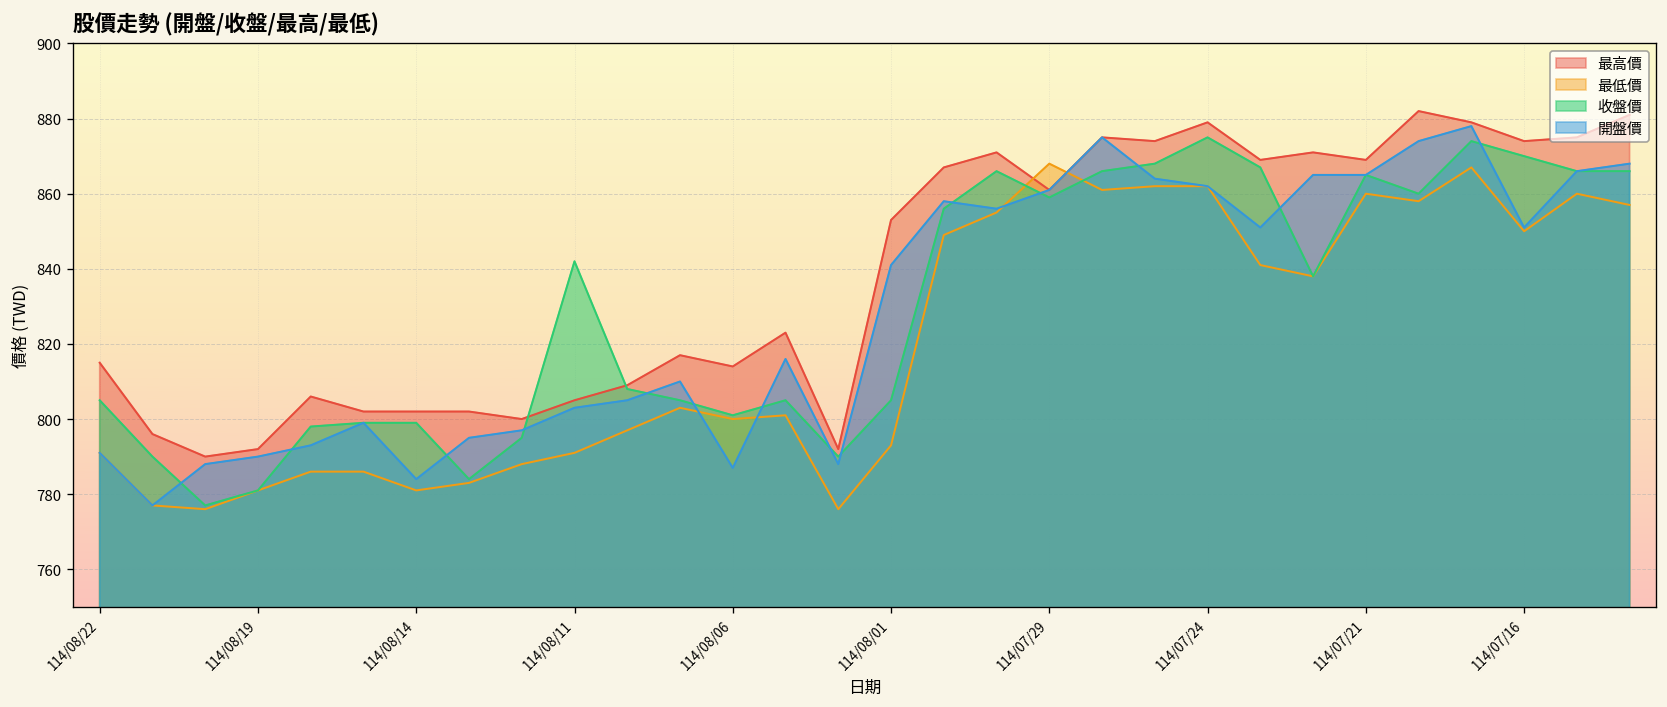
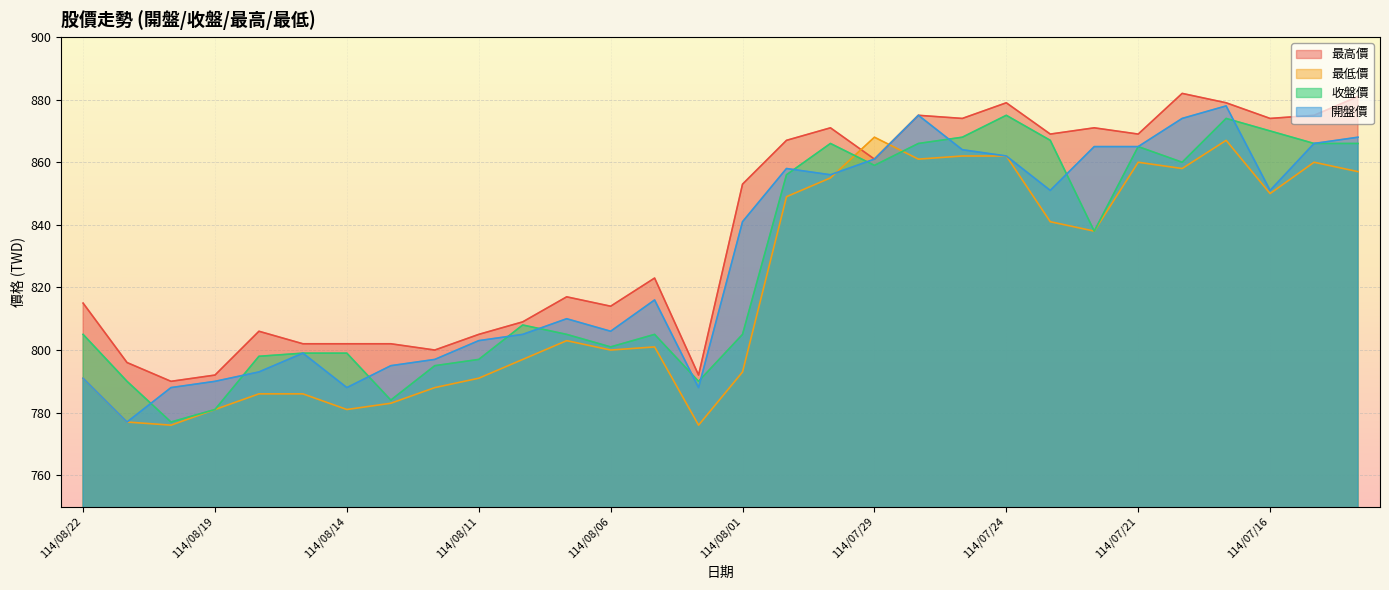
  {
    "最高價": {
      "114/08/22": 815,
      "114/08/19": 792,
      "114/08/14": 802,
      "114/08/11": 805,
      "114/08/06": 814,
      "114/08/01": 853,
      "114/07/24": 879,
      "114/07/21": 869,
      "114/07/16": 874
    },
    "最低價": {
      "114/08/14": 781,
      "114/08/11": 791,
      "114/08/06": 800,
      "114/08/01": 793,
      "114/07/29": 868,
      "114/07/21": 860,
      "114/07/16": 850
    },
    "收盤價": {
      "114/08/22": 805,
      "114/08/14": 799,
-     "114/08/11": 842,
+     "114/08/11": 797,
      "114/08/06": 801,
      "114/08/01": 805,
      "114/07/29": 859,
      "114/07/24": 875,
      "114/07/16": 870
    },
    "開盤價": {
      "114/08/19": 790,
-     "114/08/14": 784,
+     "114/08/14": 788,
      "114/08/11": 803,
-     "114/08/06": 787,
+     "114/08/06": 806,
      "114/08/01": 841,
      "114/07/16": 851
    }
  }
